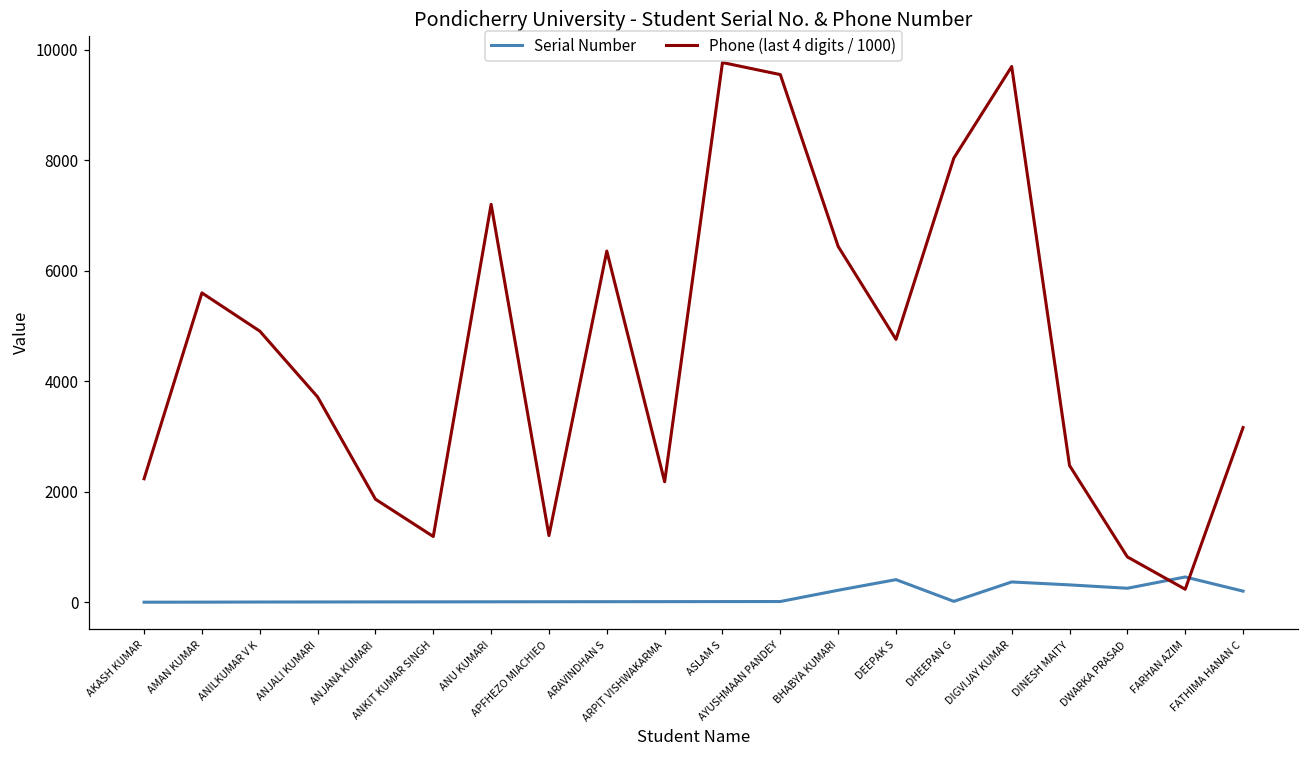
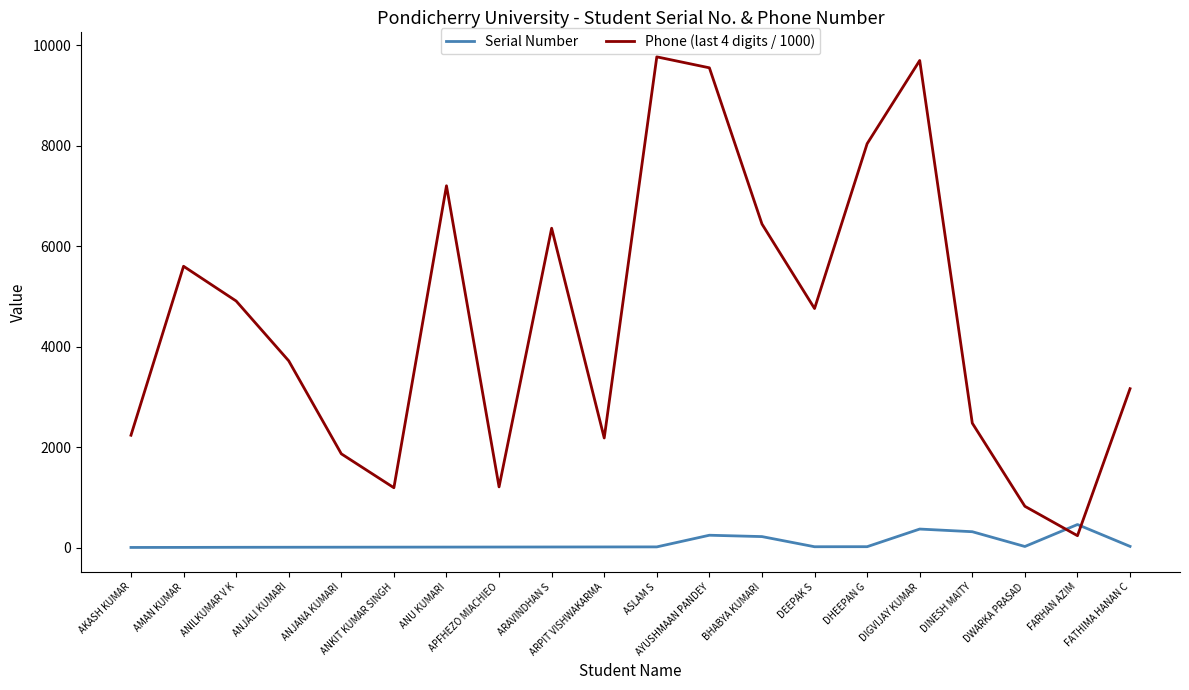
  {
    "Serial Number": {
      "AKASH KUMAR": 0,
      "AMAN KUMAR": 0,
      "ANILKUMAR V K": 0,
      "ANJALI KUMARI": 0,
      "ANJANA KUMARI": 0,
      "ANKIT KUMAR SINGH": 0,
      "ANU KUMARI": 0,
      "APFHEZO MIACHIEO": 0,
      "ARAVINDHAN S": 0,
      "ARPIT VISHWAKARMA": 0,
      "ASLAM S": 0,
-     "AYUSHMAAN PANDEY": 0,
+     "AYUSHMAAN PANDEY": 200,
      "BHABYA KUMARI": 200,
-     "DEEPAK S": 400,
+     "DEEPAK S": 0,
      "DHEEPAN G": 0,
      "DIGVIJAY KUMAR": 400,
      "DINESH MAITY": 300,
-     "DWARKA PRASAD": 300,
+     "DWARKA PRASAD": 0,
      "FARHAN AZIM": 500,
-     "FATHIMA HANAN C": 200
+     "FATHIMA HANAN C": 0
    },
    "Phone (last 4 digits / 1000)": {
      "AKASH KUMAR": 2200,
      "AMAN KUMAR": 5600,
      "ANILKUMAR V K": 4900,
      "ANJALI KUMARI": 3700,
      "ANJANA KUMARI": 1900,
      "ANKIT KUMAR SINGH": 1200,
      "ANU KUMARI": 7200,
      "APFHEZO MIACHIEO": 1200,
      "ARAVINDHAN S": 6400,
      "ARPIT VISHWAKARMA": 2200,
      "ASLAM S": 9800,
      "AYUSHMAAN PANDEY": 9500,
      "BHABYA KUMARI": 6400,
      "DEEPAK S": 4800,
      "DHEEPAN G": 8000,
      "DIGVIJAY KUMAR": 9700,
      "DINESH MAITY": 2500,
      "DWARKA PRASAD": 800,
      "FARHAN AZIM": 200,
      "FATHIMA HANAN C": 3200
    }
  }
